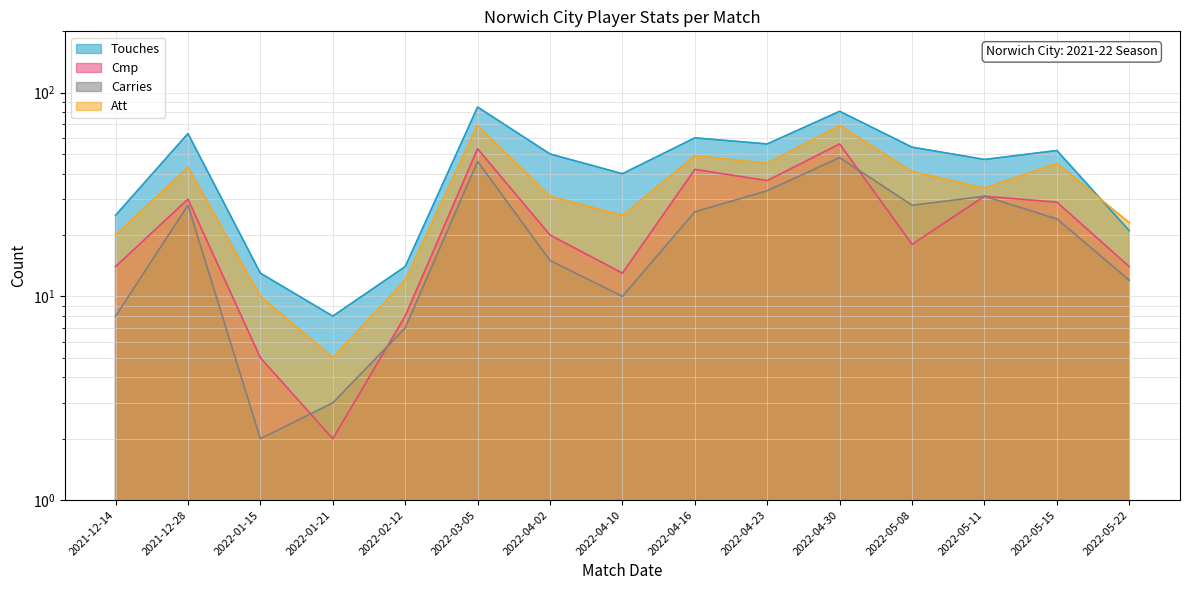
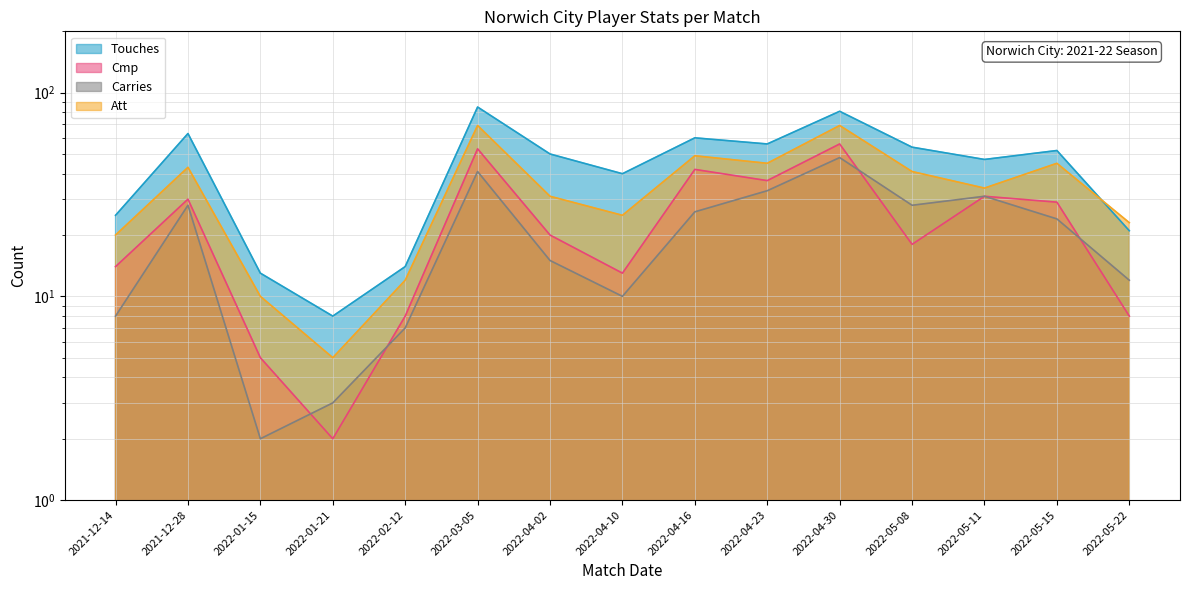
  {
    "Touches": {
      "2021-12-14": 25,
      "2021-12-28": 63,
      "2022-01-15": 13,
      "2022-01-21": 8,
      "2022-02-12": 14,
      "2022-03-05": 85,
      "2022-04-02": 50,
      "2022-04-10": 40,
      "2022-04-16": 60,
      "2022-04-23": 56,
      "2022-04-30": 81,
      "2022-05-08": 54,
      "2022-05-11": 47,
      "2022-05-15": 52,
      "2022-05-22": 21
    },
    "Cmp": {
      "2021-12-14": 14,
      "2021-12-28": 30,
      "2022-01-15": 5,
      "2022-01-21": 2,
      "2022-02-12": 8,
      "2022-03-05": 53,
      "2022-04-02": 20,
      "2022-04-10": 13,
      "2022-04-16": 42,
      "2022-04-23": 37,
      "2022-04-30": 56,
      "2022-05-08": 18,
      "2022-05-15": 29,
-     "2022-05-22": 14
+     "2022-05-22": 8
    },
    "Carries": {
      "2021-12-14": 8,
      "2021-12-28": 28,
      "2022-01-15": 2,
      "2022-01-21": 3,
      "2022-02-12": 7,
-     "2022-03-05": 46,
+     "2022-03-05": 41,
      "2022-04-02": 15,
      "2022-04-10": 10,
      "2022-04-16": 26,
      "2022-04-23": 33,
      "2022-04-30": 48,
      "2022-05-08": 28,
      "2022-05-15": 24,
      "2022-05-22": 12
    },
    "Att": {
      "2021-12-14": 20,
      "2021-12-28": 43,
      "2022-01-15": 10,
      "2022-01-21": 5,
      "2022-02-12": 12,
      "2022-03-05": 69,
      "2022-04-02": 31,
      "2022-04-10": 25,
      "2022-04-16": 49,
      "2022-04-23": 45,
      "2022-04-30": 69,
      "2022-05-08": 41,
      "2022-05-11": 34,
      "2022-05-15": 45,
      "2022-05-22": 23
    }
  }
